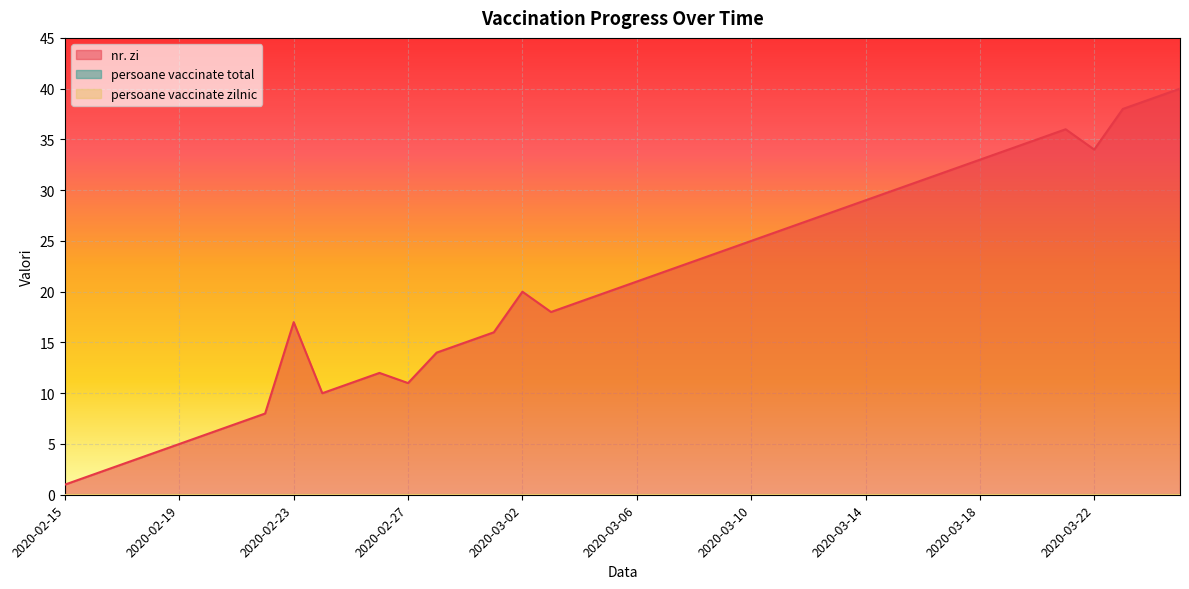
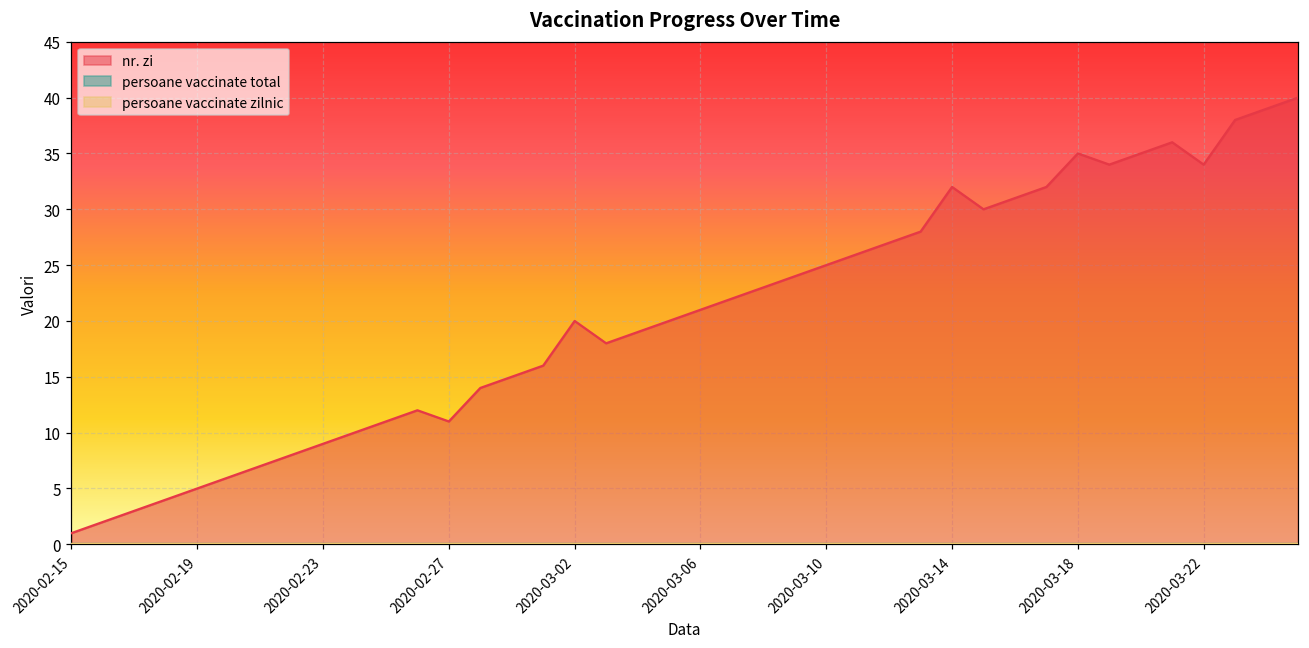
  {
    "nr. zi": {
      "2020-02-15": 1,
      "2020-02-19": 5,
-     "2020-02-23": 17,
+     "2020-02-23": 9,
      "2020-02-27": 11,
      "2020-03-02": 20,
      "2020-03-06": 21,
      "2020-03-10": 25,
-     "2020-03-14": 29,
-     "2020-03-18": 33,
+     "2020-03-14": 32,
+     "2020-03-18": 35,
      "2020-03-22": 34
    },
    "persoane vaccinate zilnic": {
      "2020-02-15": 0,
      "2020-02-19": 0,
      "2020-02-23": 0,
      "2020-02-27": 0,
      "2020-03-02": 0,
      "2020-03-06": 0,
      "2020-03-10": 0,
      "2020-03-14": 0,
      "2020-03-18": 0,
      "2020-03-22": 0
    }
  }
